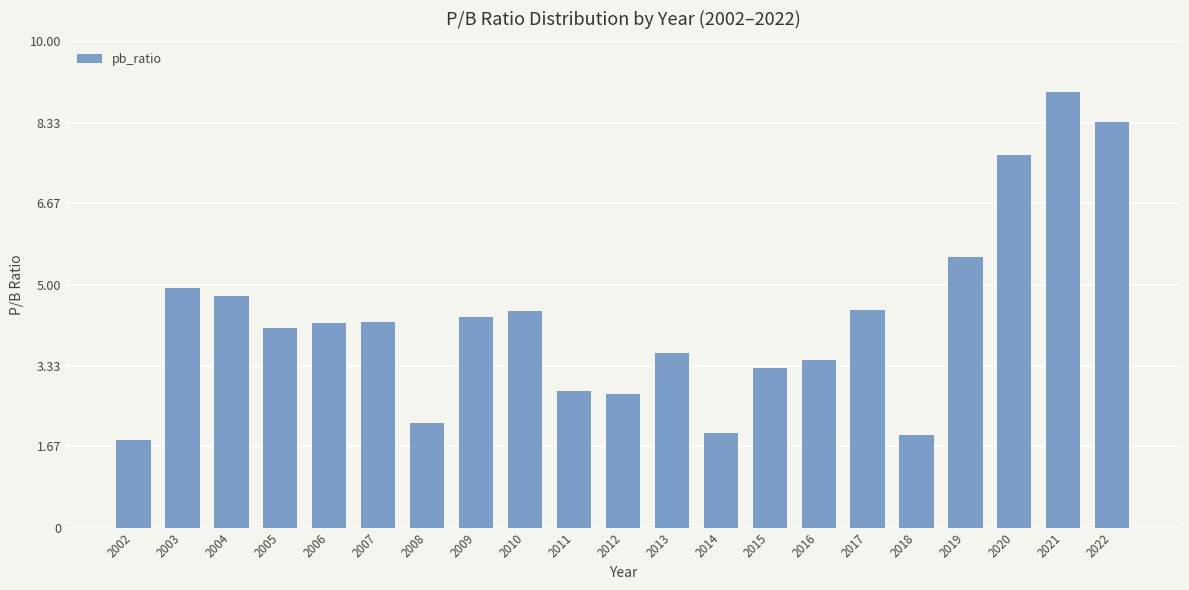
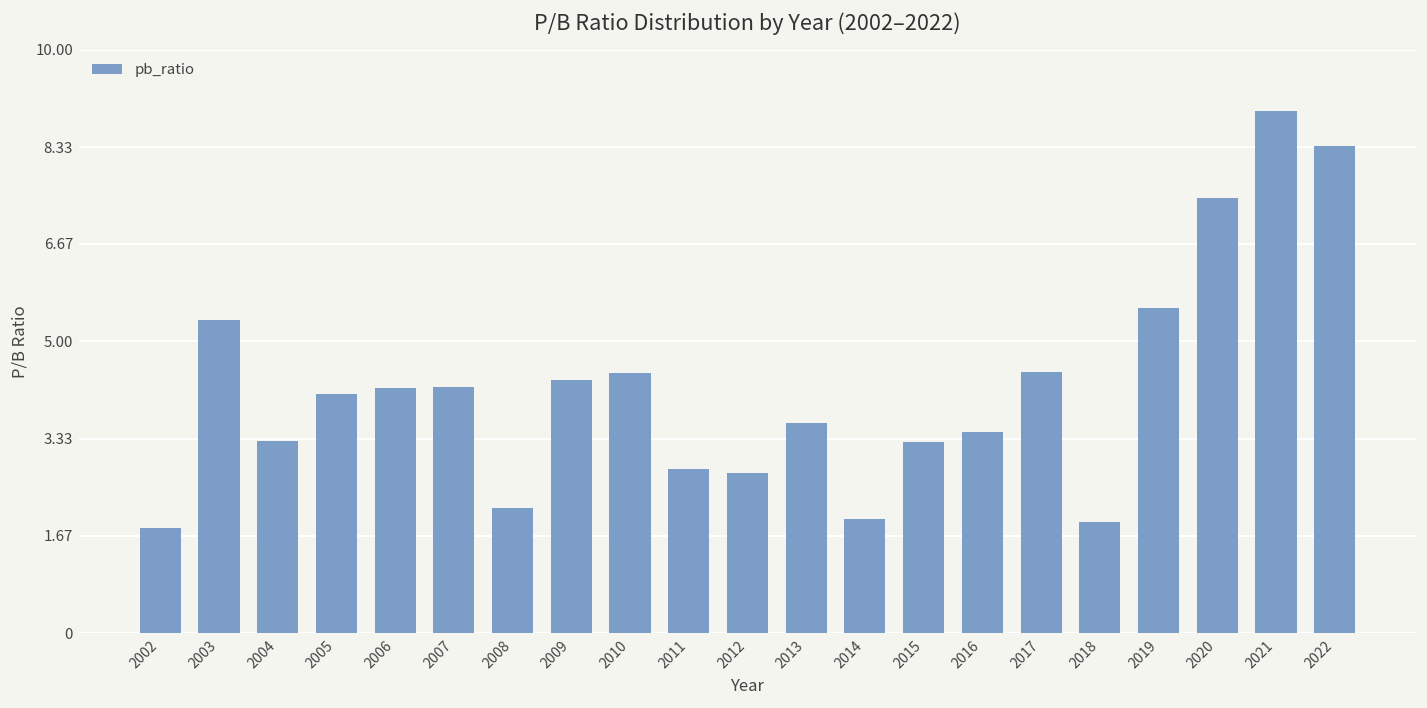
  {
    "2002": 1.8,
-   "2003": 4.9,
-   "2004": 4.8,
+   "2003": 5.4,
+   "2004": 3.3,
    "2005": 4.1,
    "2006": 4.2,
    "2007": 4.2,
    "2008": 2.2,
    "2009": 4.3,
    "2010": 4.5,
    "2011": 2.8,
    "2012": 2.7,
    "2013": 3.6,
    "2014": 2.0,
    "2015": 3.3,
    "2016": 3.5,
    "2017": 4.5,
    "2018": 1.9,
    "2019": 5.6,
-   "2020": 7.7,
+   "2020": 7.5,
    "2021": 9.0,
    "2022": 8.4
  }
